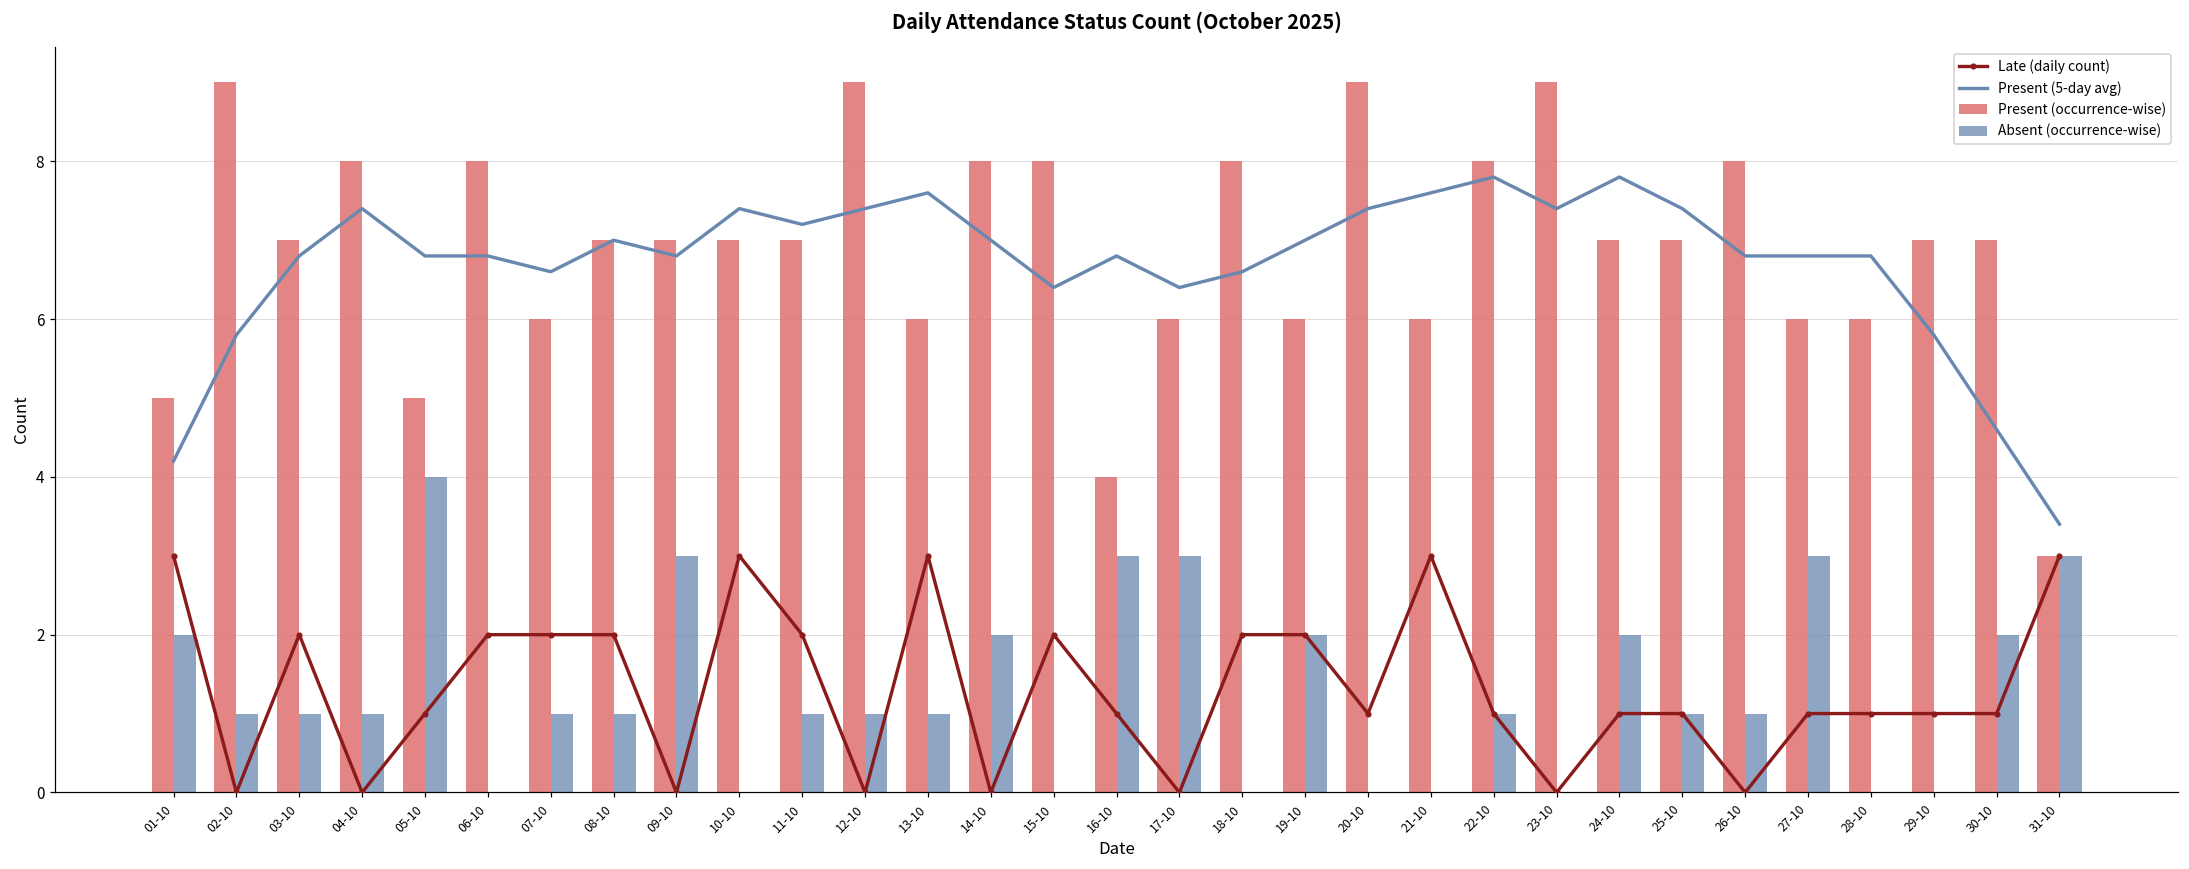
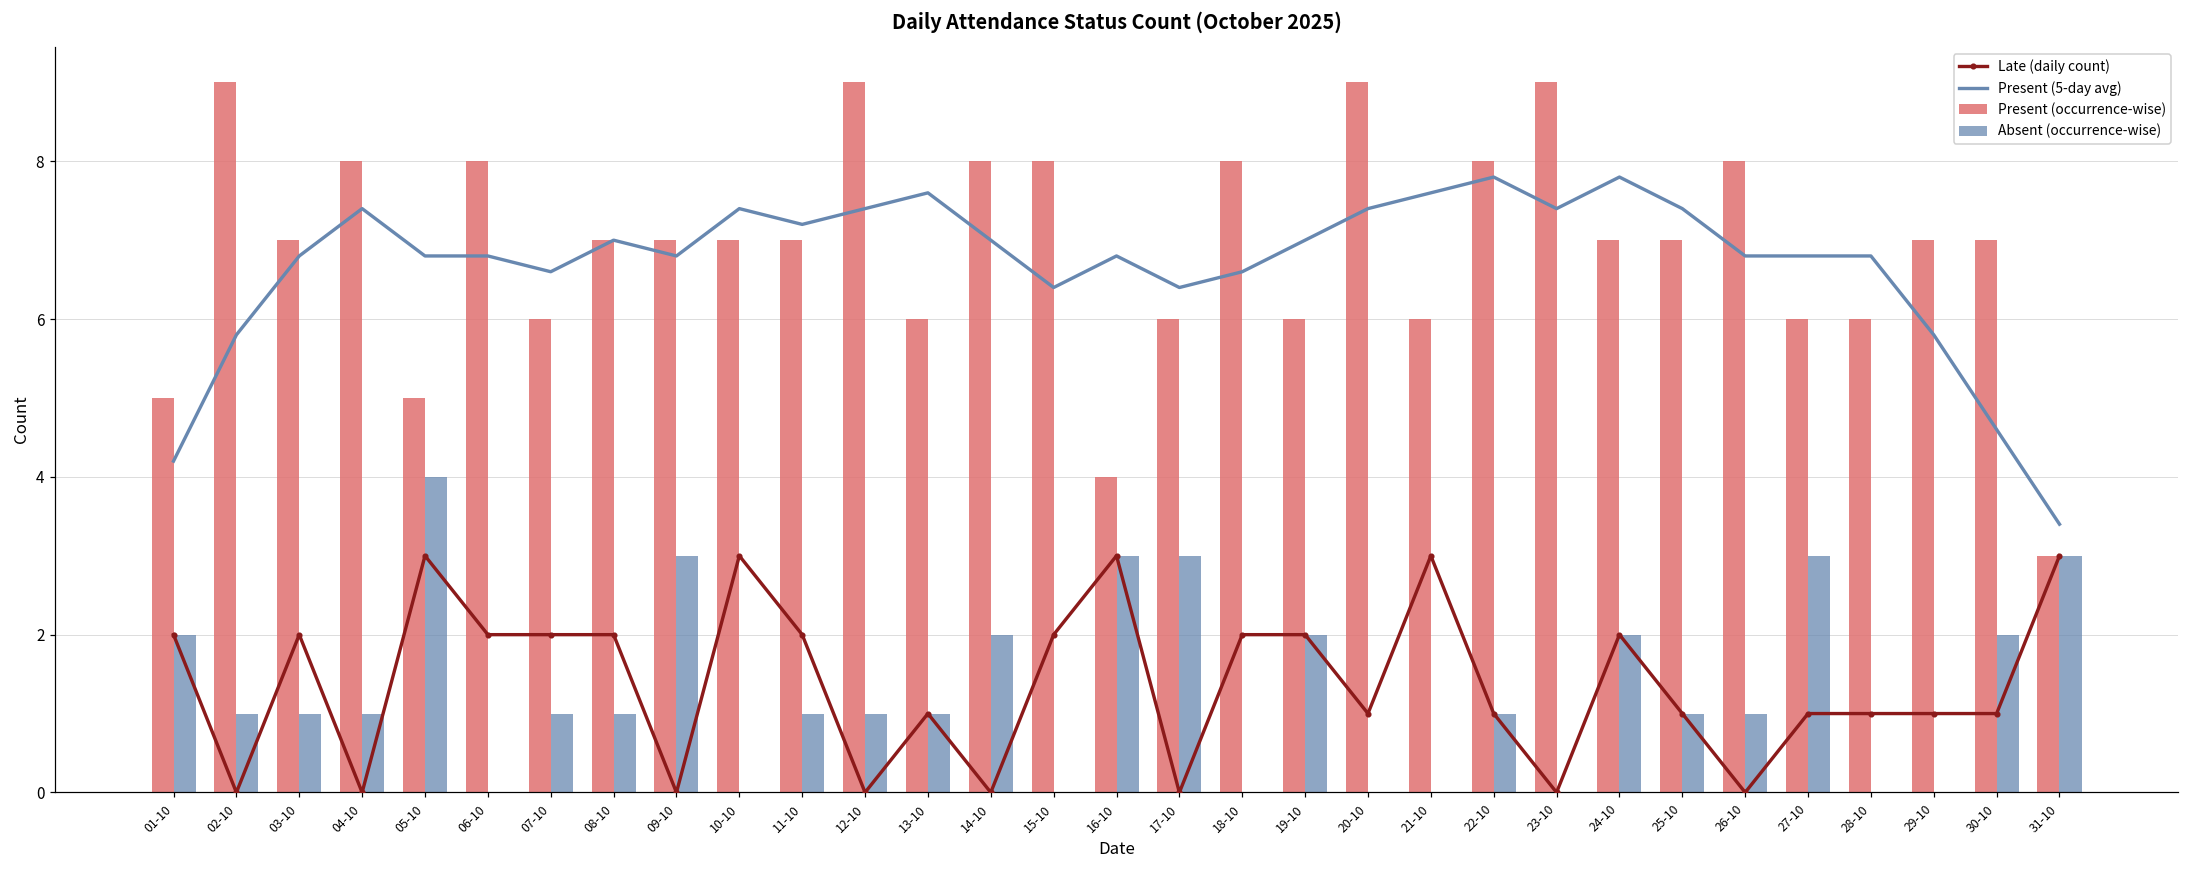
  {
    "Present (occurrence-wise)": {
      "01-10": 5,
      "02-10": 9,
      "03-10": 7,
      "04-10": 8,
      "05-10": 5,
      "06-10": 8,
      "07-10": 6,
      "08-10": 7,
      "09-10": 7,
      "10-10": 7,
      "11-10": 7,
      "12-10": 9,
      "13-10": 6,
      "14-10": 8,
      "15-10": 8,
      "16-10": 4,
      "17-10": 6,
      "18-10": 8,
      "19-10": 6,
      "20-10": 9,
      "21-10": 6,
      "22-10": 8,
      "23-10": 9,
      "24-10": 7,
      "25-10": 7,
      "26-10": 8,
      "27-10": 6,
      "28-10": 6,
      "29-10": 7,
      "30-10": 7,
      "31-10": 3
    },
    "Late (daily count)": {
-     "01-10": 3,
+     "01-10": 2,
      "02-10": 0,
      "03-10": 2,
      "04-10": 0,
-     "05-10": 1,
+     "05-10": 3,
      "06-10": 2,
      "07-10": 2,
      "08-10": 2,
      "09-10": 0,
      "10-10": 3,
      "11-10": 2,
      "12-10": 0,
-     "13-10": 3,
+     "13-10": 1,
      "14-10": 0,
      "15-10": 2,
-     "16-10": 1,
+     "16-10": 3,
      "17-10": 0,
      "18-10": 2,
      "19-10": 2,
      "20-10": 1,
      "21-10": 3,
      "22-10": 1,
      "23-10": 0,
-     "24-10": 1,
+     "24-10": 2,
      "25-10": 1,
      "26-10": 0,
      "27-10": 1,
      "28-10": 1,
      "29-10": 1,
      "30-10": 1,
      "31-10": 3
    }
  }
